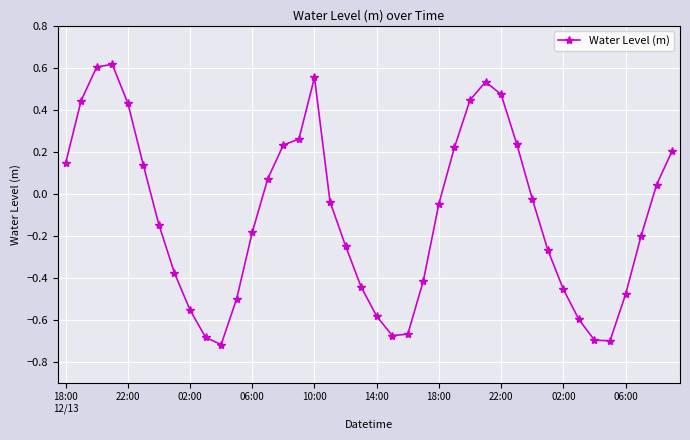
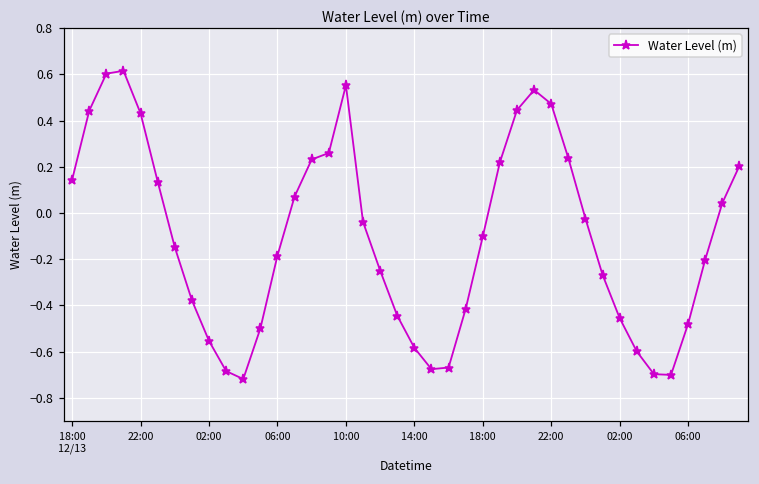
  {
    "18:00 12/13": 0.14,
    "10:00": 0.55,
    "14:00": -0.58,
-   "18:00": -0.05
+   "18:00": -0.10
  }
